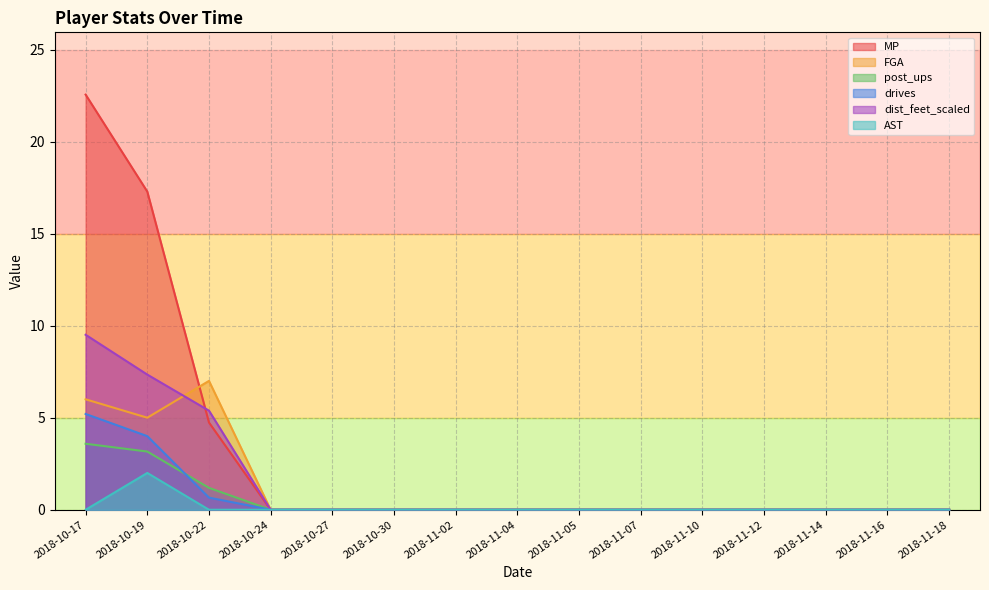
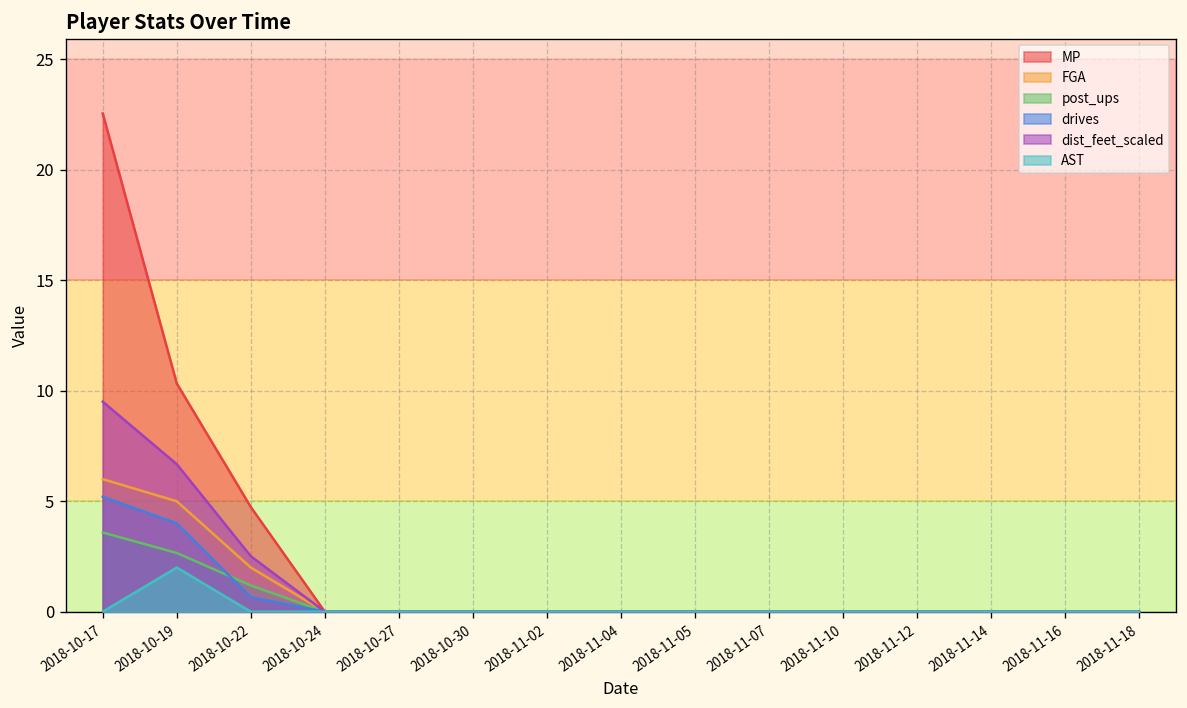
  {
    "MP": {
      "2018-10-17": 22.6,
-     "2018-10-19": 17.3,
+     "2018-10-19": 10.3,
      "2018-10-22": 4.7
    },
    "FGA": {
      "2018-10-17": 6,
      "2018-10-19": 5,
-     "2018-10-22": 7
+     "2018-10-22": 2
    },
    "post_ups": {
      "2018-10-17": 3.6,
-     "2018-10-19": 3.2,
+     "2018-10-19": 2.7,
      "2018-10-22": 1.2
    },
    "dist_feet_scaled": {
      "2018-10-17": 9.5,
-     "2018-10-19": 7.3,
-     "2018-10-22": 5.4
+     "2018-10-19": 6.7,
+     "2018-10-22": 2.5
    }
  }
